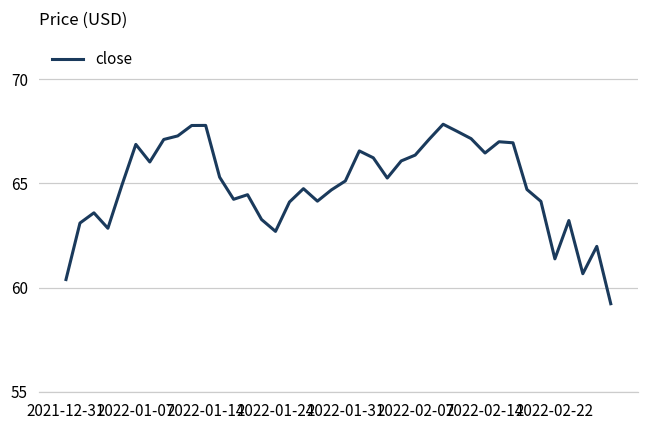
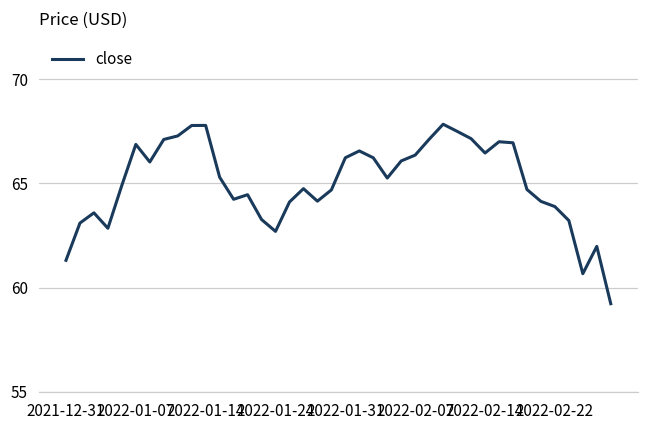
  {
-   "2021-12-31": 60.4,
+   "2021-12-31": 61.3,
    "2022-01-07": 66.9,
    "2022-01-14": 67.8,
    "2022-01-24": 62.7,
-   "2022-01-31": 65.1,
+   "2022-01-31": 66.2,
    "2022-02-07": 66.4,
    "2022-02-14": 66.5,
-   "2022-02-22": 61.4
+   "2022-02-22": 63.9
  }
